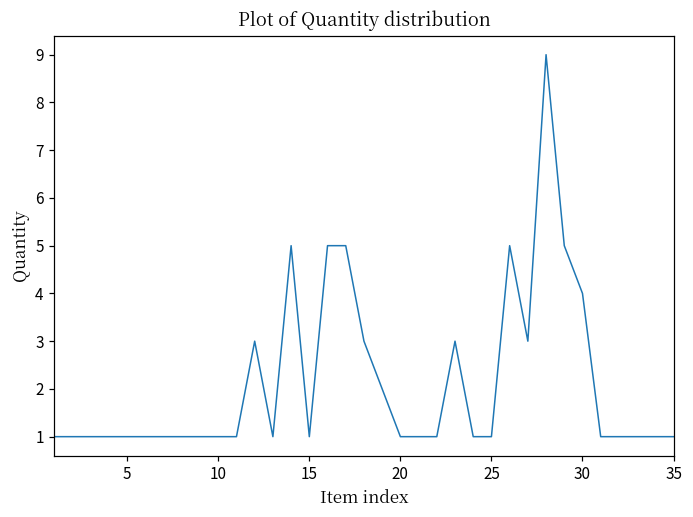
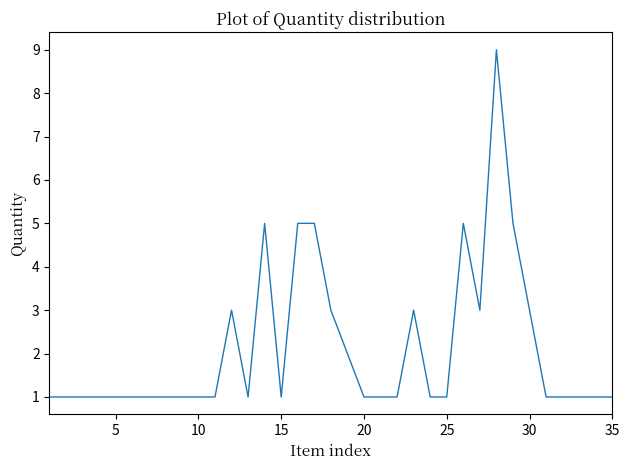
  {
    "5": 1,
    "10": 1,
    "15": 1,
    "20": 1,
    "25": 1,
-   "30": 4,
+   "30": 3,
    "35": 1
  }
